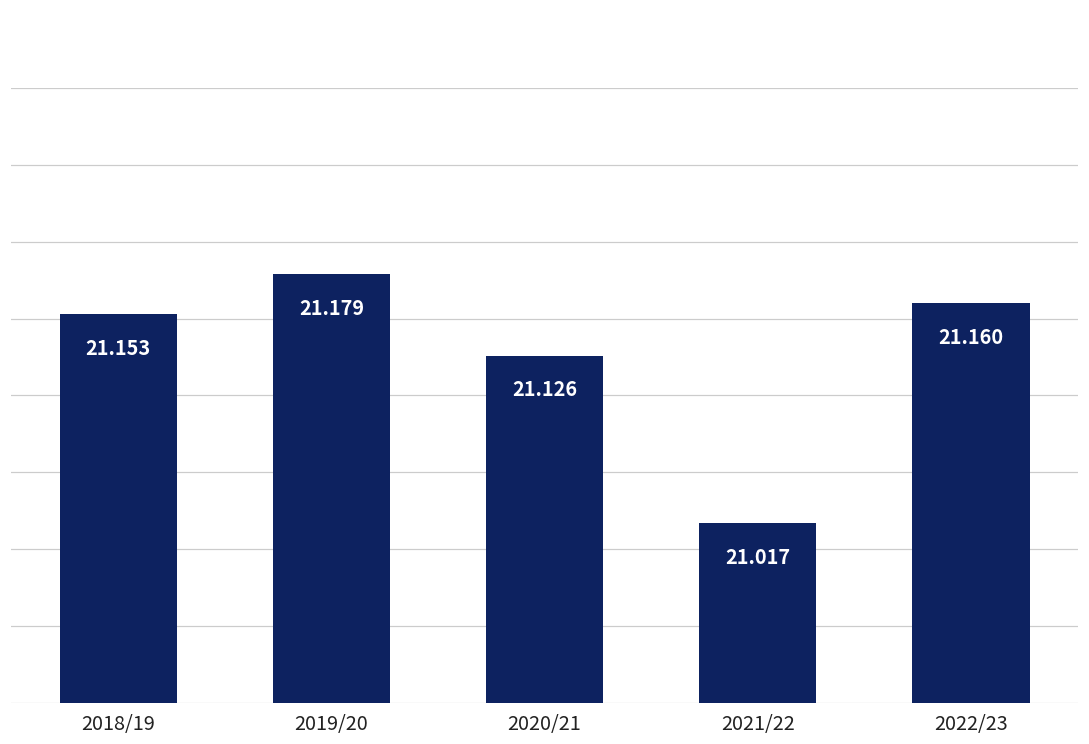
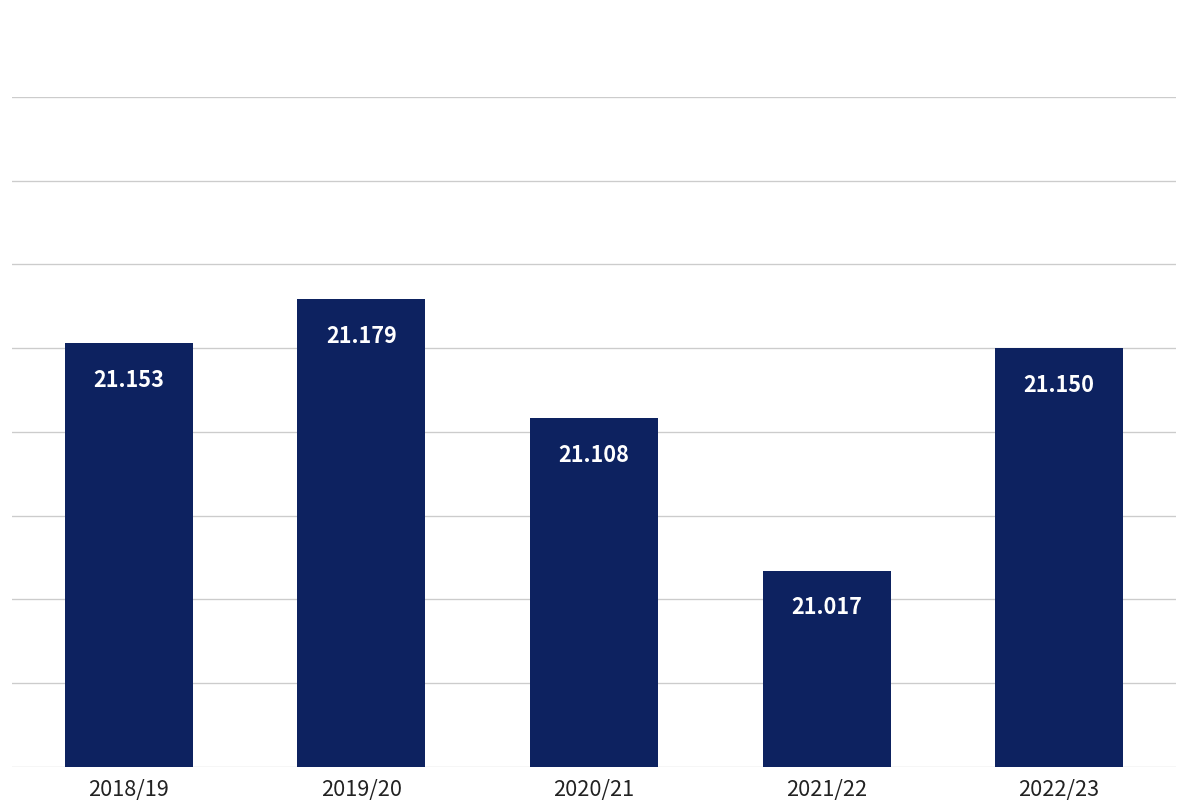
  {
    "2018/19": 21.153,
    "2019/20": 21.179,
-   "2020/21": 21.126,
+   "2020/21": 21.108,
    "2021/22": 21.017,
-   "2022/23": 21.160
+   "2022/23": 21.150
  }
